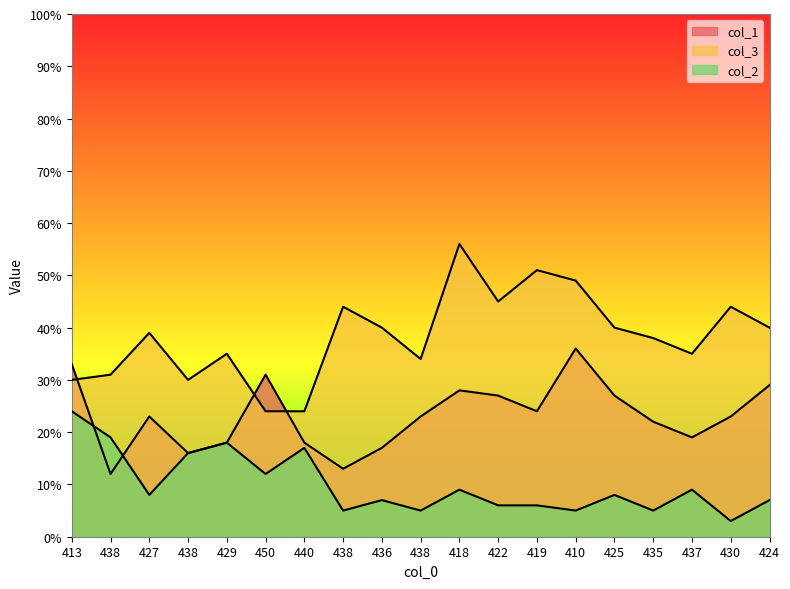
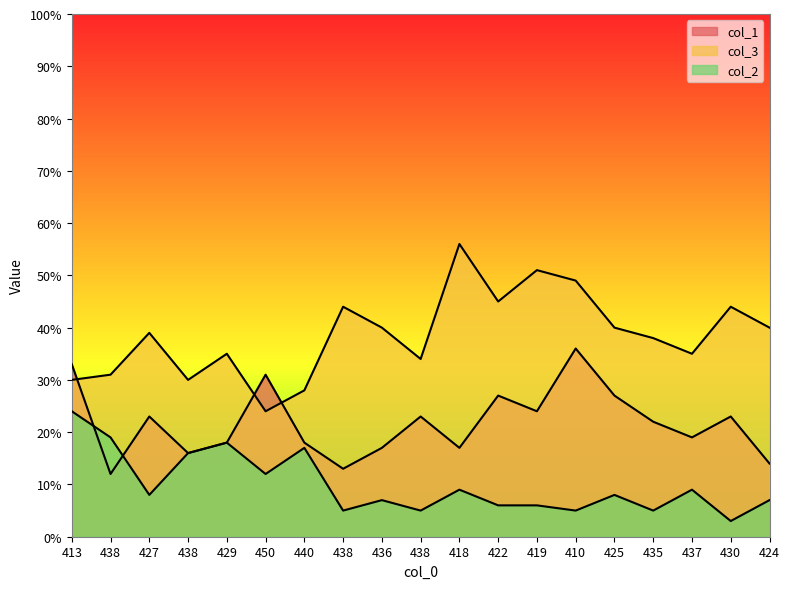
  {
    "col_1": {
      "413": "33%",
      "427": "23%",
      "450": "31%",
      "440": "18%",
      "436": "17%",
-     "418": "28%",
+     "418": "17%",
      "422": "27%",
      "419": "24%",
      "410": "36%",
      "425": "27%",
      "435": "22%",
      "437": "19%",
      "430": "23%",
-     "424": "29%"
+     "424": "14%"
    },
    "col_3": {
      "413": "30%",
      "427": "39%",
      "429": "35%",
      "450": "24%",
-     "440": "24%",
+     "440": "28%",
      "436": "40%",
      "418": "56%",
      "422": "45%",
      "419": "51%",
      "410": "49%",
      "425": "40%",
      "435": "38%",
      "437": "35%",
      "430": "44%",
      "424": "40%"
    },
    "col_2": {
      "413": "24%",
      "427": "8%",
      "450": "12%",
      "440": "17%",
      "436": "7%",
      "418": "9%",
      "422": "6%",
      "419": "6%",
      "410": "5%",
      "425": "8%",
      "435": "5%",
      "437": "9%",
      "424": "7%"
    }
  }
